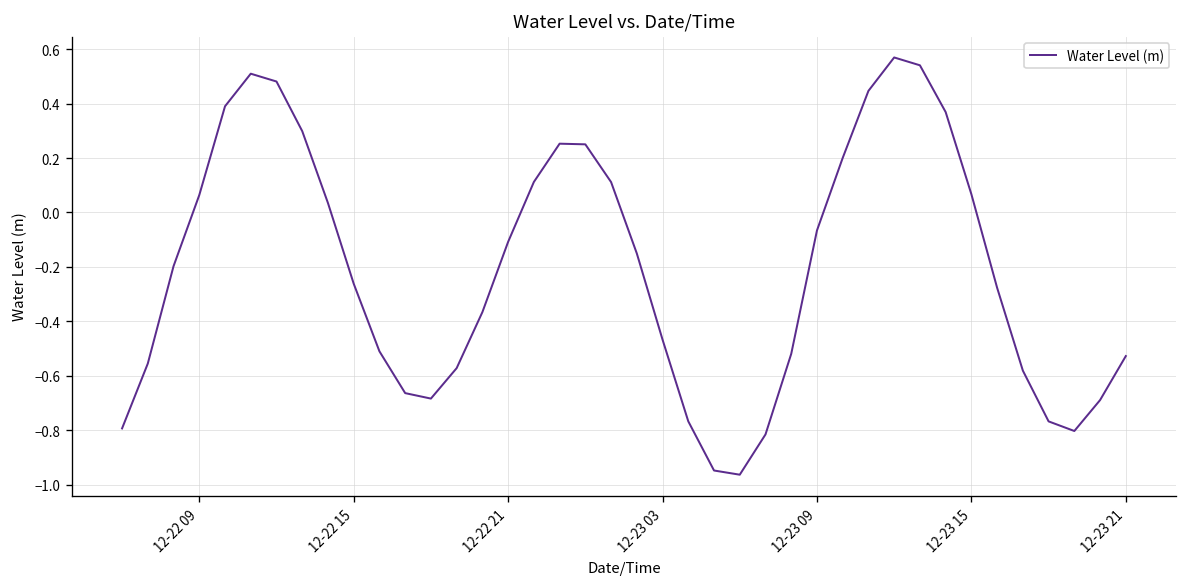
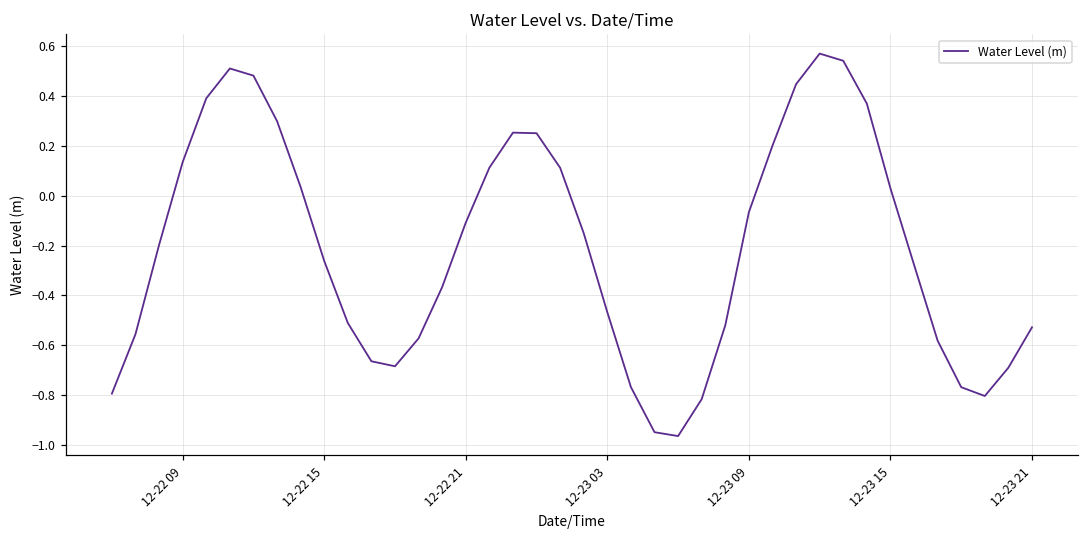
  {
-   "12-22 09": 0.06,
+   "12-22 09": 0.13,
    "12-22 15": -0.26,
    "12-22 21": -0.11,
    "12-23 03": -0.47,
    "12-23 09": -0.07,
-   "12-23 15": 0.07,
+   "12-23 15": 0.03,
    "12-23 21": -0.53
  }
